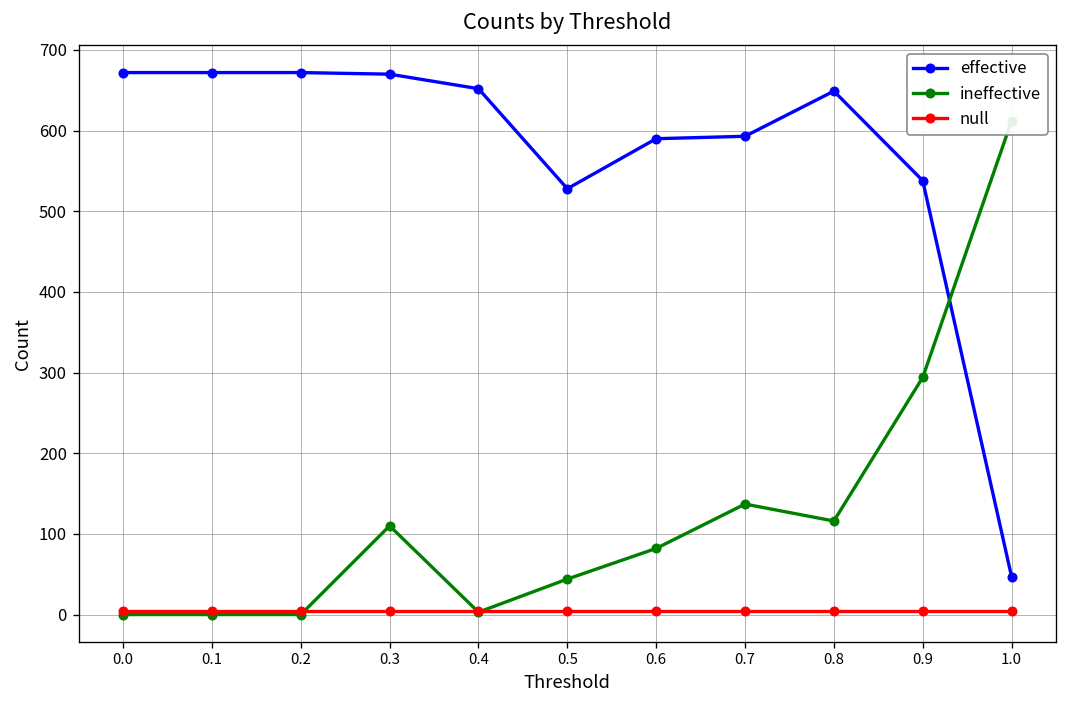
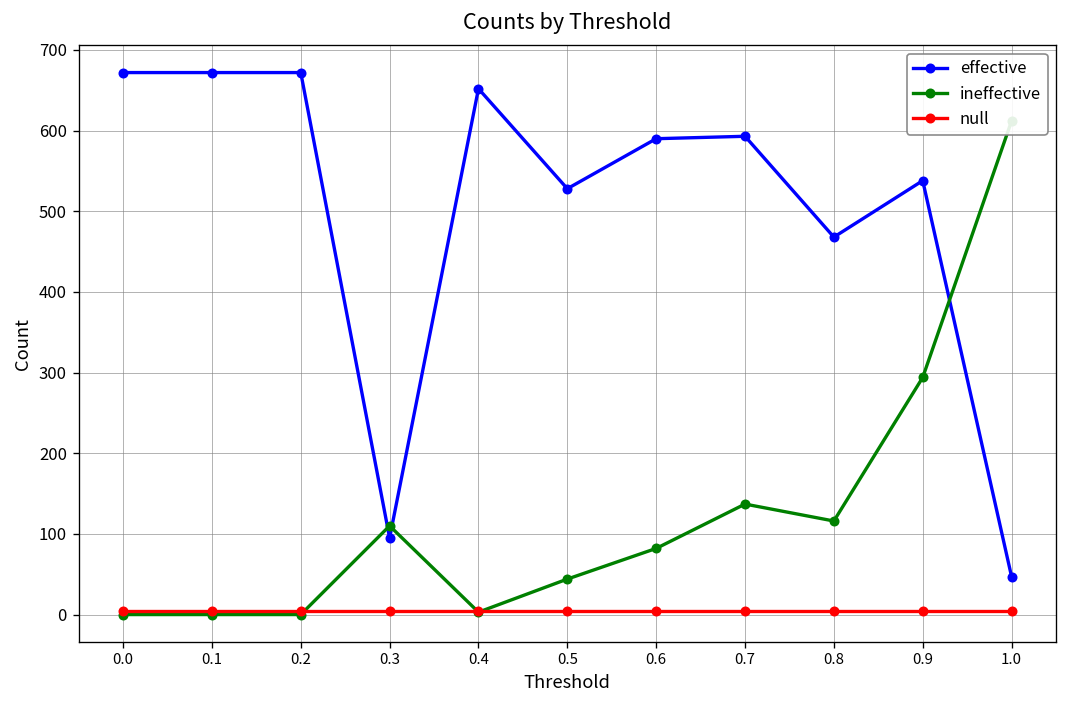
  {
    "effective": {
      "0.0": 670,
      "0.1": 670,
      "0.2": 670,
-     "0.3": 670,
+     "0.3": 100,
      "0.4": 650,
      "0.5": 530,
      "0.6": 590,
      "0.7": 590,
-     "0.8": 650,
+     "0.8": 470,
      "0.9": 540,
      "1.0": 50
    },
    "ineffective": {
      "0.0": 0,
      "0.1": 0,
      "0.2": 0,
      "0.3": 110,
      "0.5": 40,
      "0.6": 80,
      "0.7": 140,
      "0.8": 120,
      "0.9": 290
    },
    "null": {
      "0.0": 0,
      "0.1": 0,
      "0.2": 0,
      "0.3": 0,
      "0.5": 0,
      "0.6": 0,
      "0.7": 0,
      "0.8": 0,
      "0.9": 0,
      "1.0": 0
    }
  }
